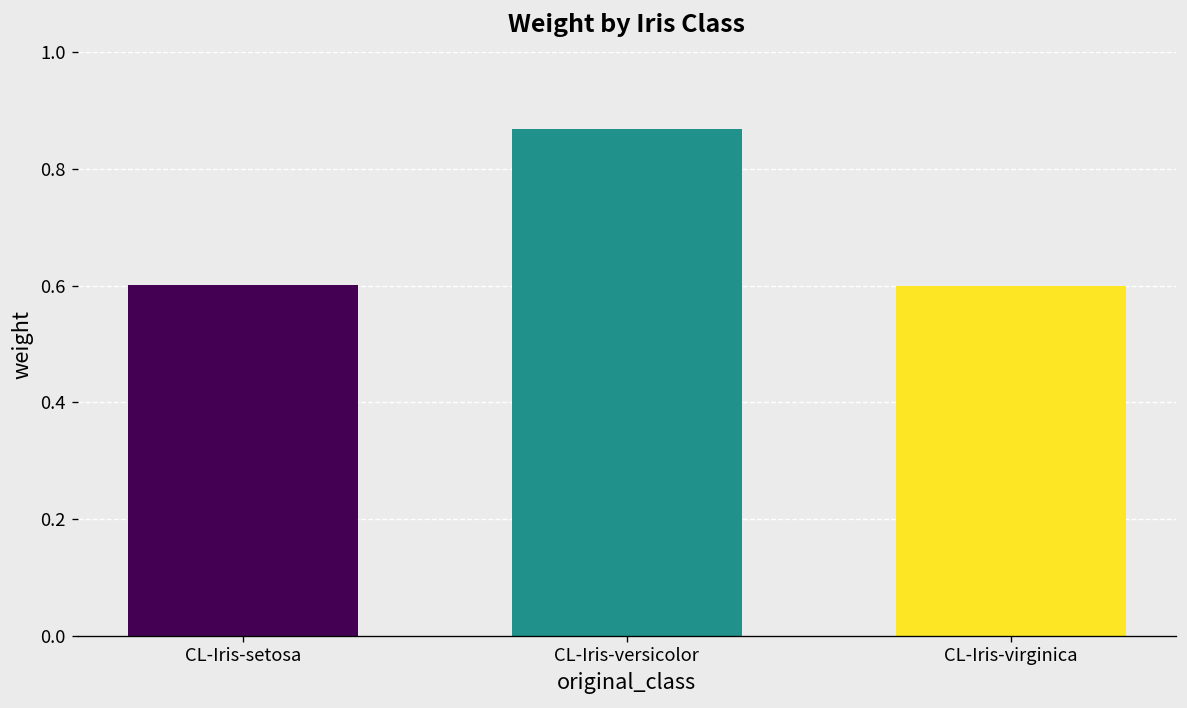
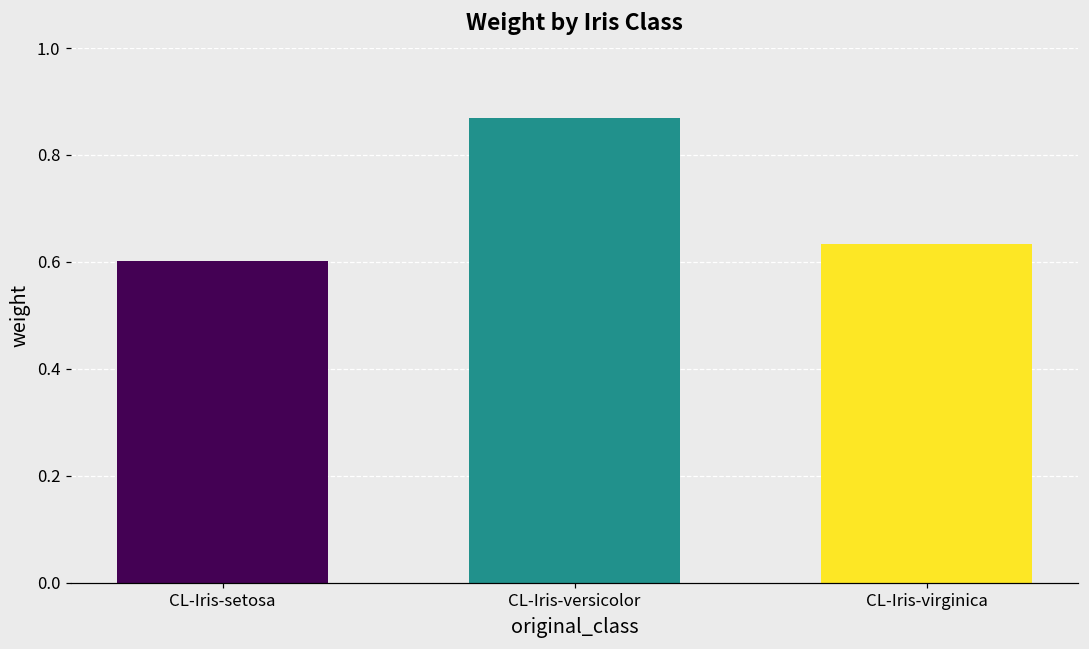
  {
    "CL-Iris-setosa": 0.60,
    "CL-Iris-versicolor": 0.87,
-   "CL-Iris-virginica": 0.60
+   "CL-Iris-virginica": 0.63
  }
